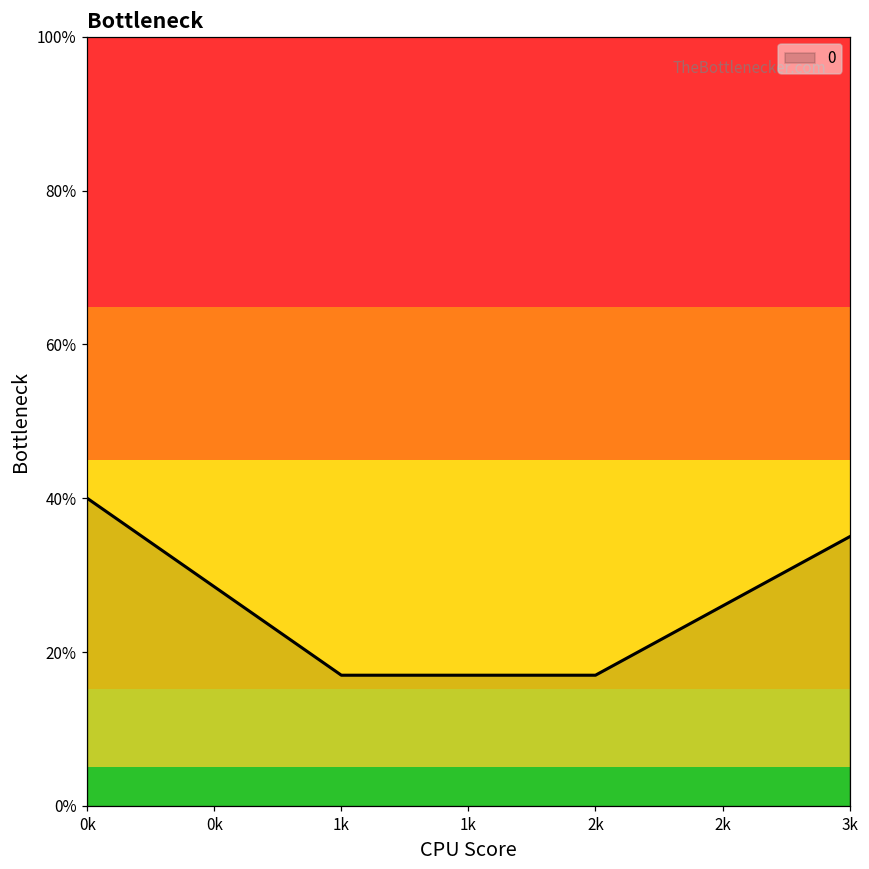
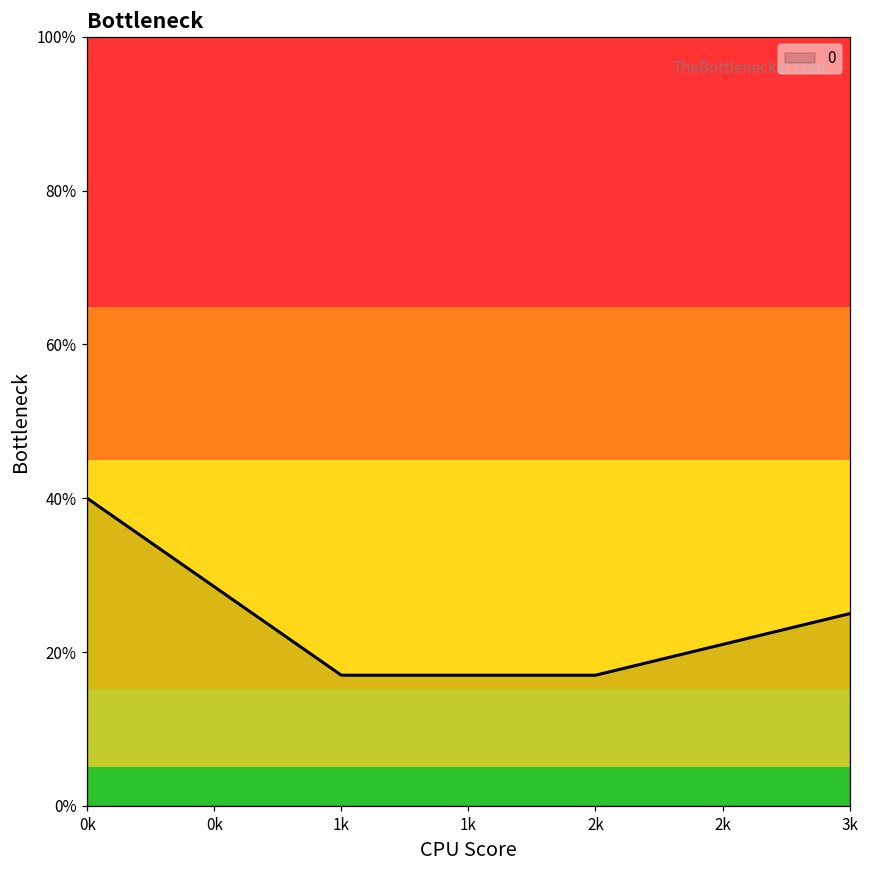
  {
    "0k": "40%",
    "1k": "17%",
    "2k": "17%",
-   "3k": "35%"
+   "3k": "25%"
  }
